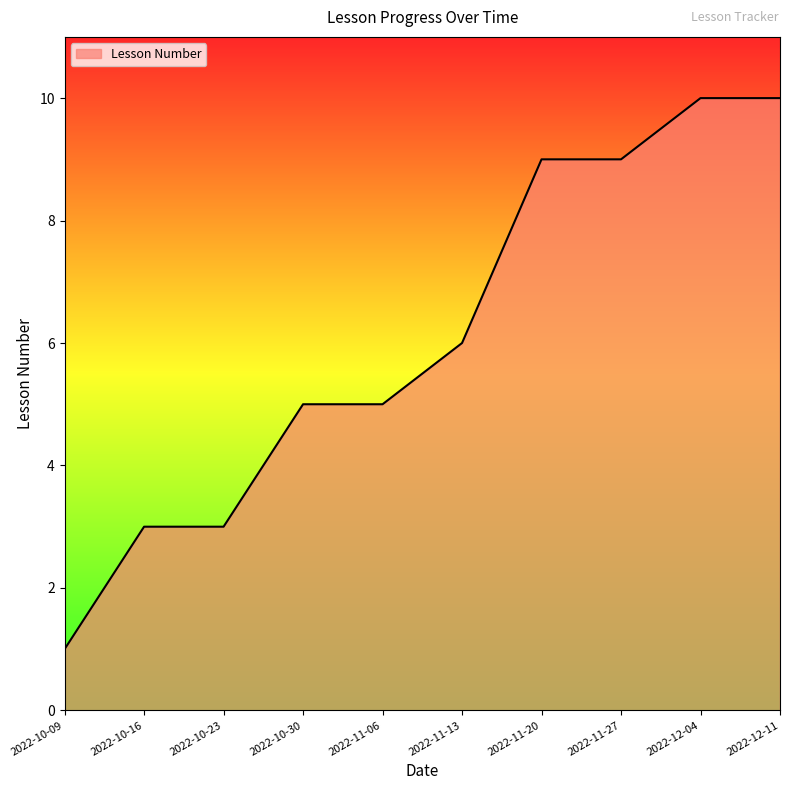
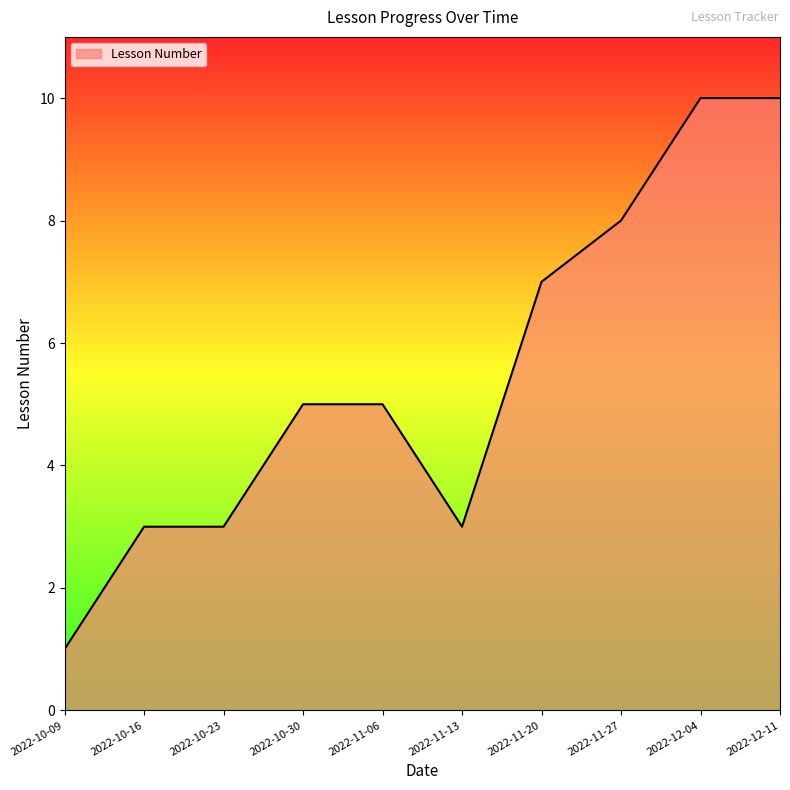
  {
    "2022-10-09": 1,
    "2022-10-16": 3,
    "2022-10-23": 3,
    "2022-10-30": 5,
    "2022-11-06": 5,
-   "2022-11-13": 6,
-   "2022-11-20": 9,
-   "2022-11-27": 9,
+   "2022-11-13": 3,
+   "2022-11-20": 7,
+   "2022-11-27": 8,
    "2022-12-04": 10,
    "2022-12-11": 10
  }
